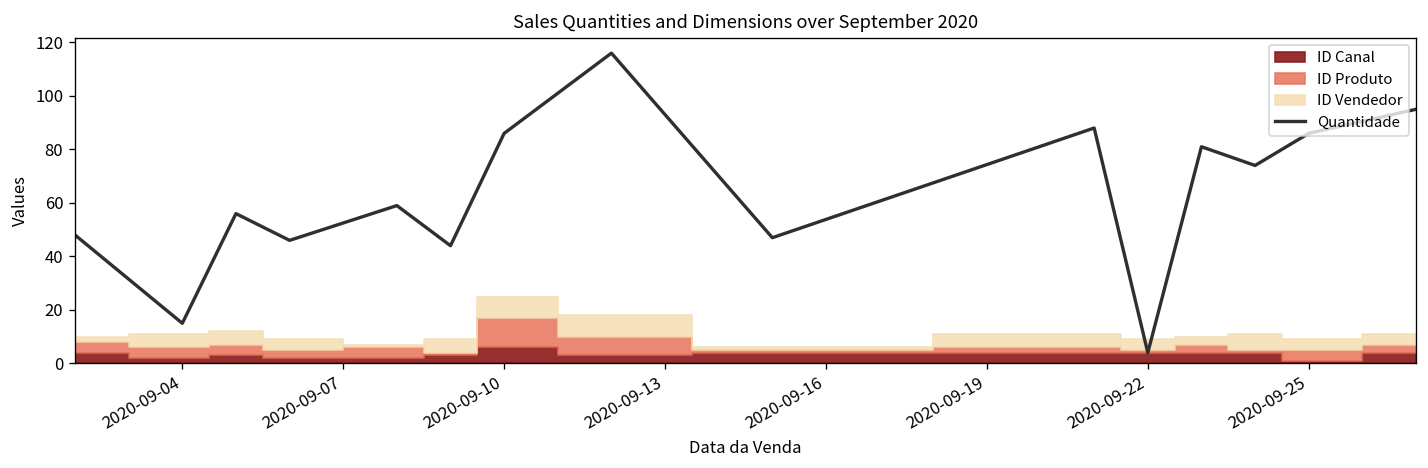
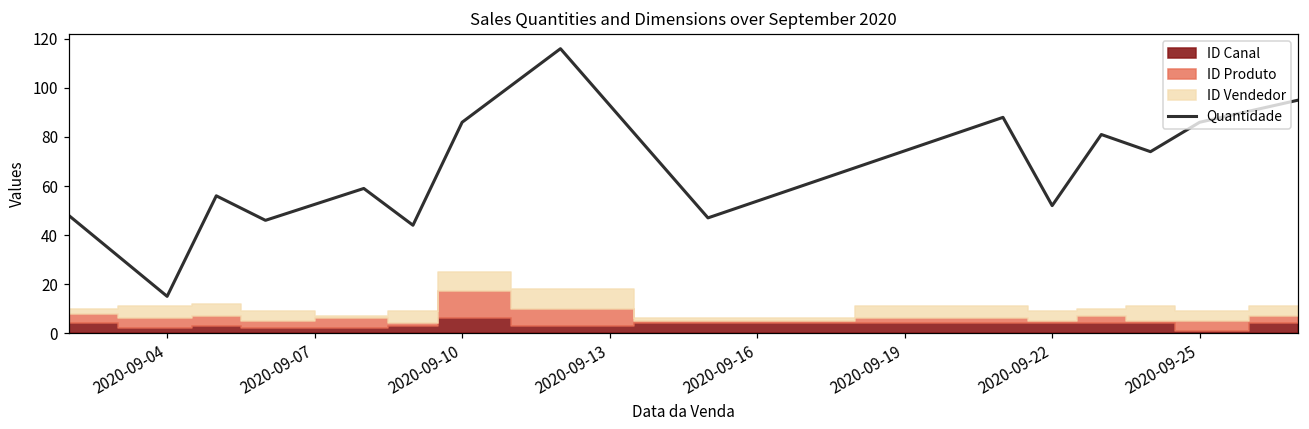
  {
    "Quantidade": {
      "2020-09-04": 15,
      "2020-09-10": 86,
-     "2020-09-22": 4
+     "2020-09-22": 52
    }
  }
